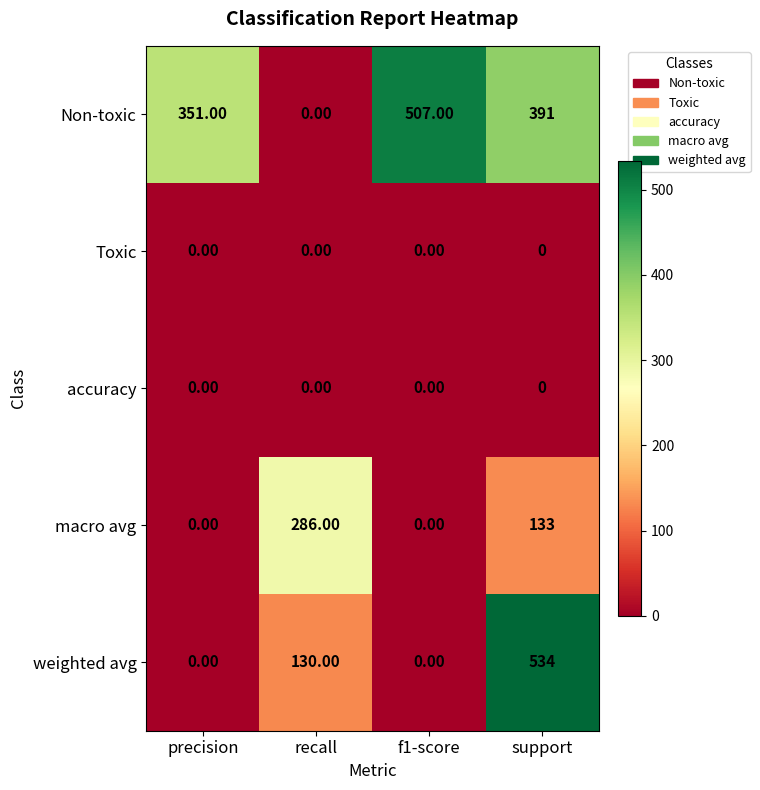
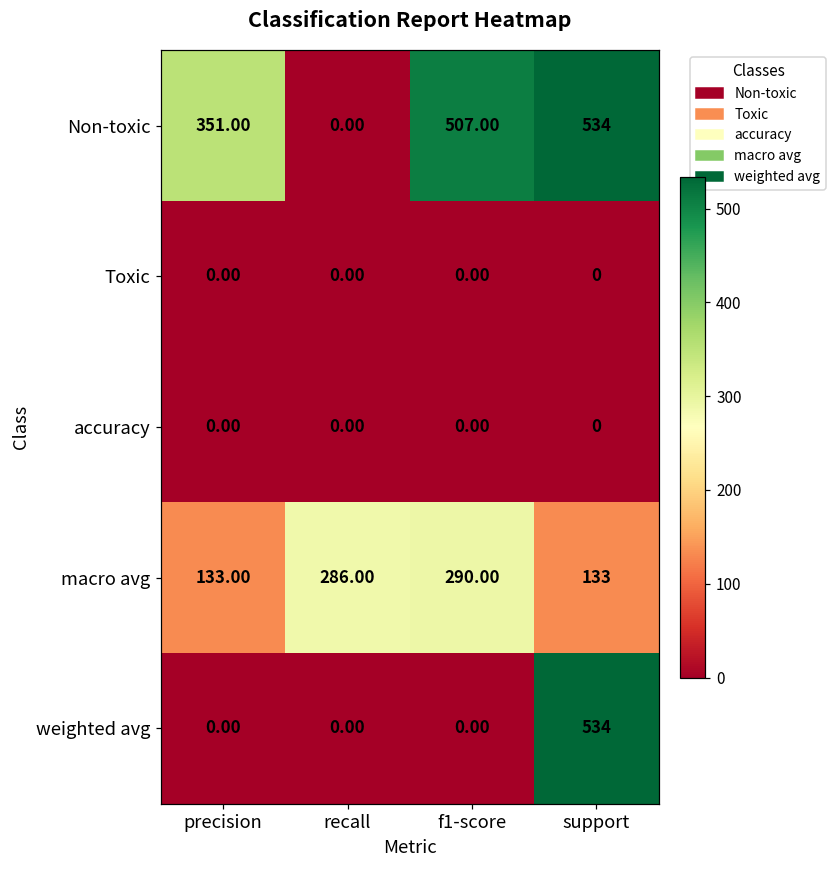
  {
    "Non-toxic": {
      "precision": 351.00,
      "recall": 0.00,
      "f1-score": 507.00,
-     "support": 391
+     "support": 534
    },
    "Toxic": {
      "precision": 0.00,
      "recall": 0.00,
      "f1-score": 0.00,
      "support": 0
    },
    "accuracy": {
      "precision": 0.00,
      "recall": 0.00,
      "f1-score": 0.00,
      "support": 0
    },
    "macro avg": {
-     "precision": 0.00,
+     "precision": 133.00,
      "recall": 286.00,
-     "f1-score": 0.00,
+     "f1-score": 290.00,
      "support": 133
    },
    "weighted avg": {
      "precision": 0.00,
-     "recall": 130.00,
+     "recall": 0.00,
      "f1-score": 0.00,
      "support": 534
    }
  }
